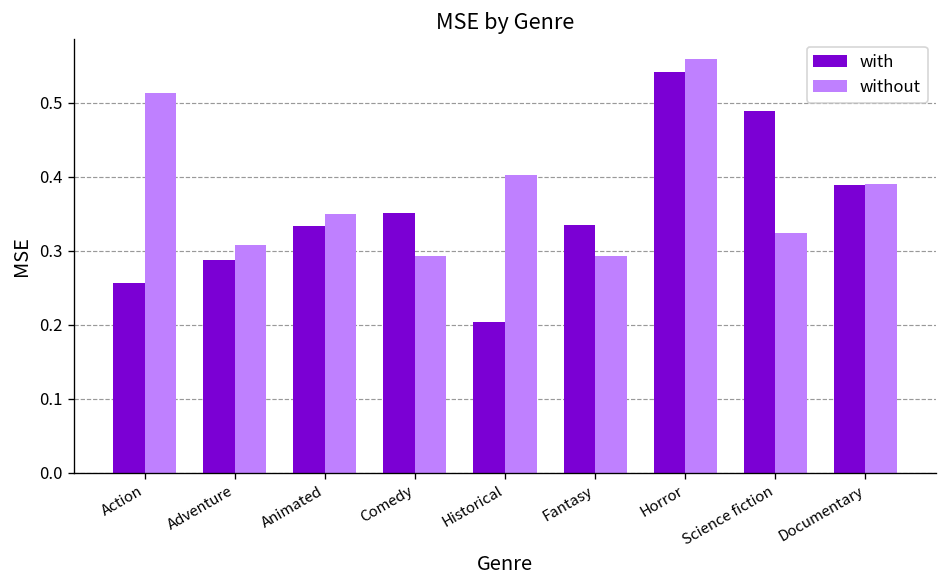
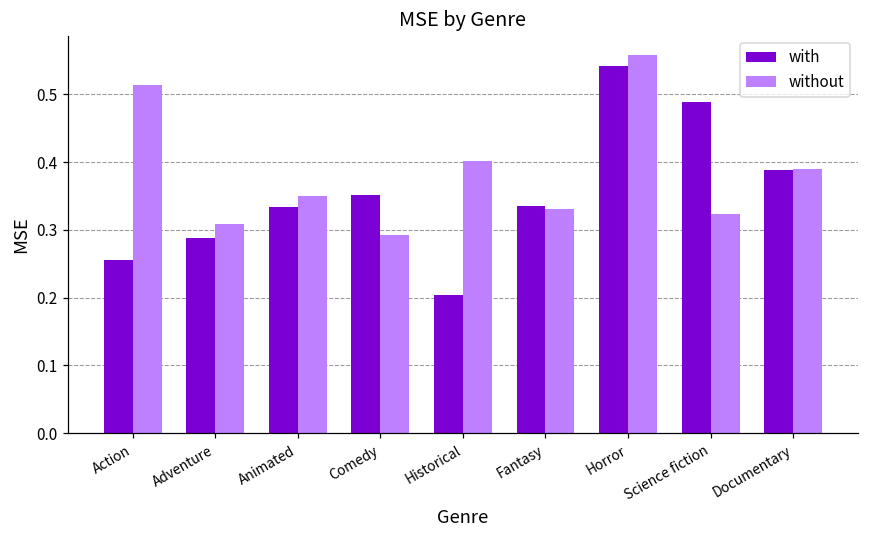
  {
    "with": {
      "Action": 0.26,
      "Adventure": 0.29,
      "Animated": 0.33,
      "Comedy": 0.35,
      "Historical": 0.20,
      "Fantasy": 0.33,
      "Horror": 0.54,
      "Science fiction": 0.49,
      "Documentary": 0.39
    },
    "without": {
      "Action": 0.51,
      "Adventure": 0.31,
      "Animated": 0.35,
      "Comedy": 0.29,
      "Historical": 0.40,
-     "Fantasy": 0.29,
+     "Fantasy": 0.33,
      "Horror": 0.56,
      "Science fiction": 0.32,
      "Documentary": 0.39
    }
  }
